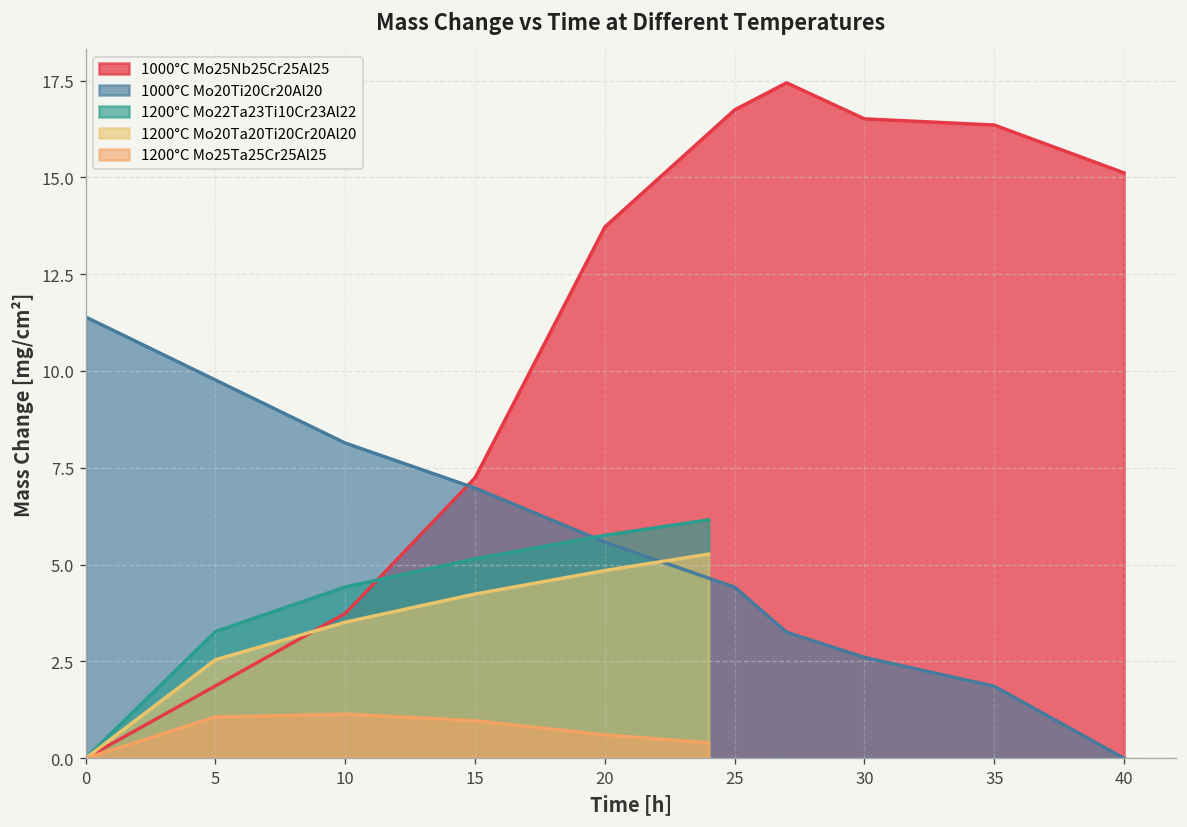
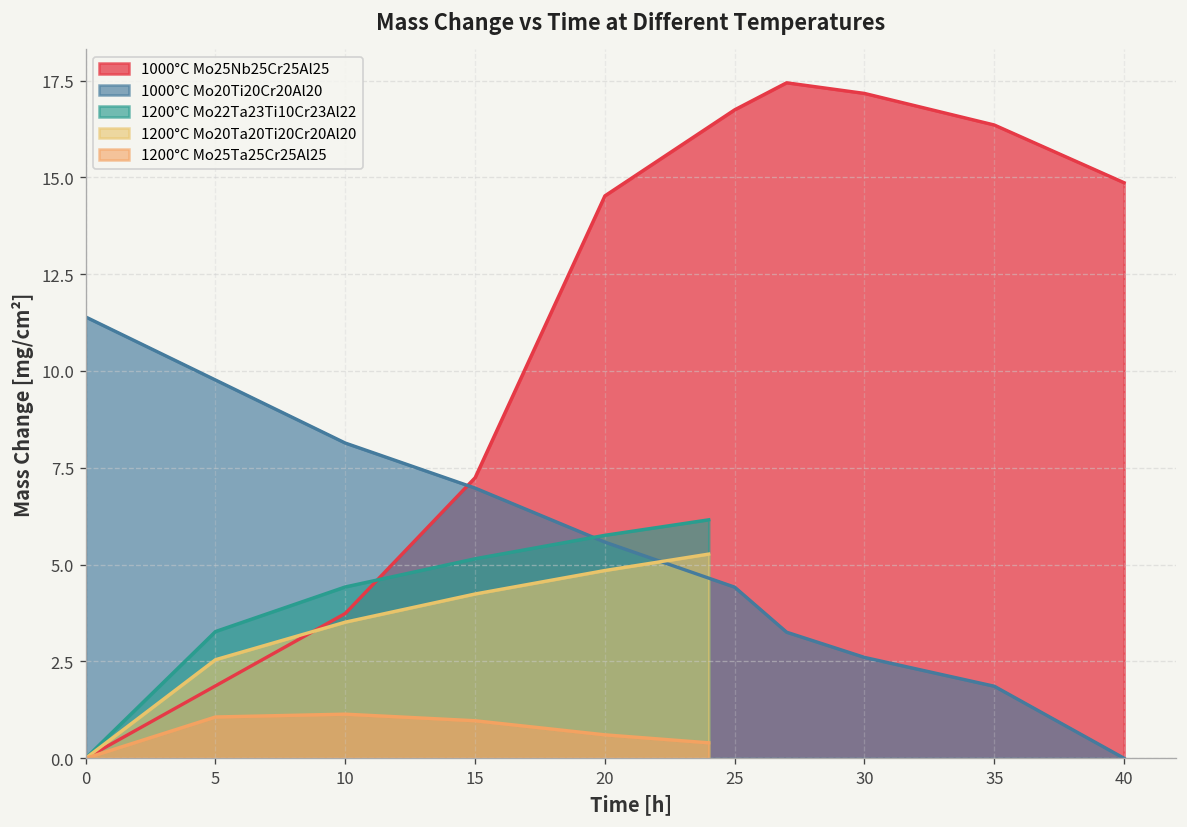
  {
    "1000°C Mo25Nb25Cr25Al25": {
      "10": 3.7,
      "15": 7.2,
-     "20": 13.7,
+     "20": 14.5,
      "25": 16.7,
-     "30": 16.5,
+     "30": 17.2,
      "35": 16.4,
-     "40": 15.1
+     "40": 14.9
    }
  }
